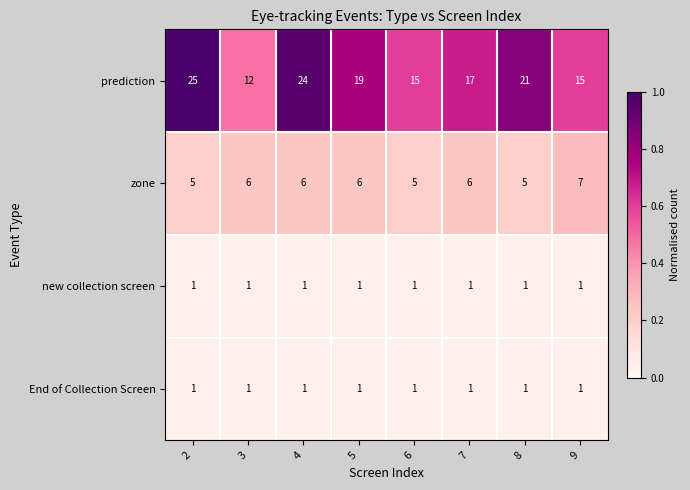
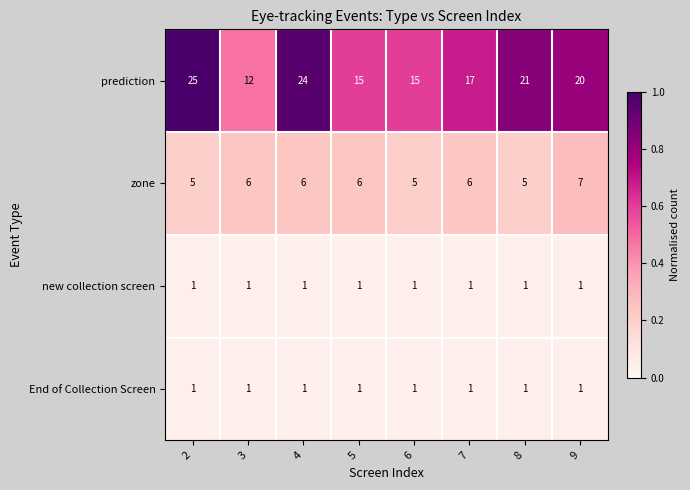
  {
    "prediction": {
      "2": 25,
      "3": 12,
      "4": 24,
-     "5": 19,
+     "5": 15,
      "6": 15,
      "7": 17,
      "8": 21,
-     "9": 15
+     "9": 20
    },
    "zone": {
      "2": 5,
      "3": 6,
      "4": 6,
      "5": 6,
      "6": 5,
      "7": 6,
      "8": 5,
      "9": 7
    },
    "new collection screen": {
      "2": 1,
      "3": 1,
      "4": 1,
      "5": 1,
      "6": 1,
      "7": 1,
      "8": 1,
      "9": 1
    },
    "End of Collection Screen": {
      "2": 1,
      "3": 1,
      "4": 1,
      "5": 1,
      "6": 1,
      "7": 1,
      "8": 1,
      "9": 1
    }
  }
